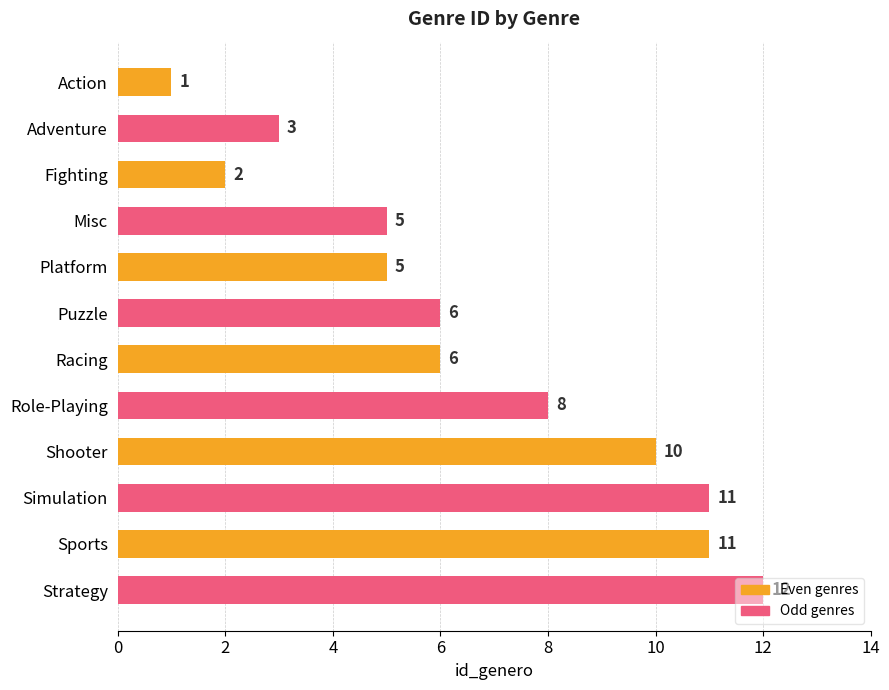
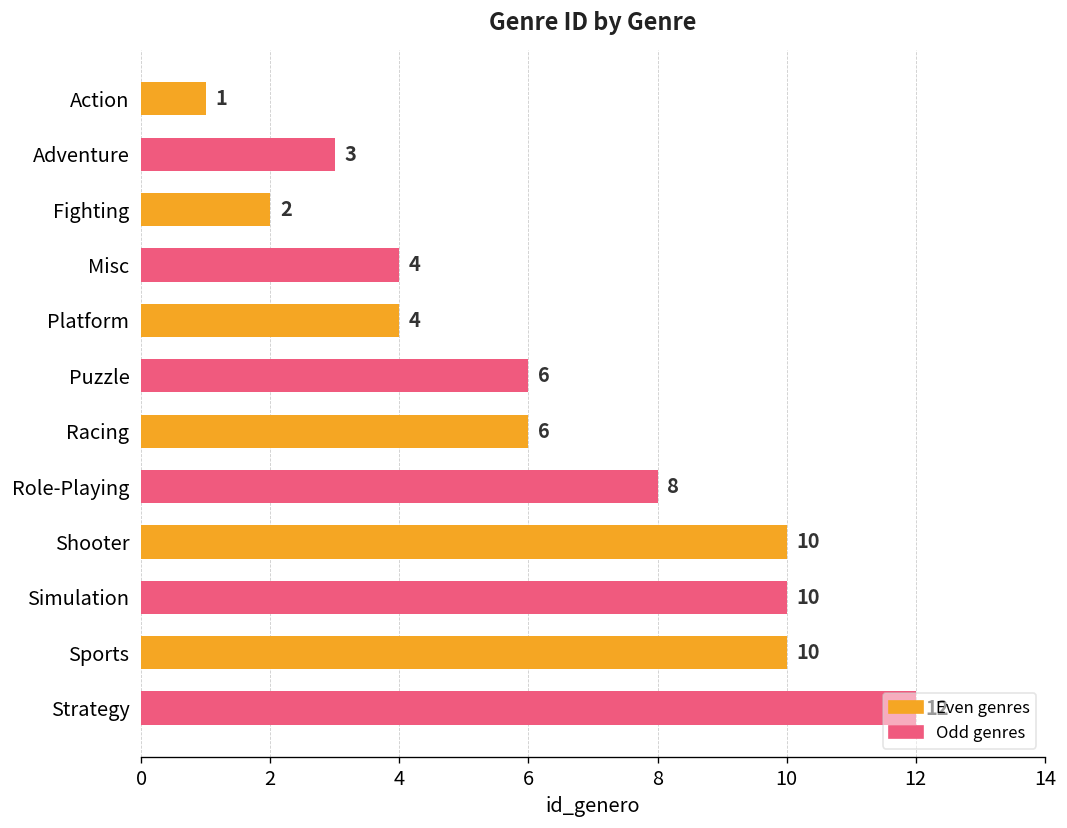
  {
    "Action": 1,
    "Adventure": 3,
    "Fighting": 2,
-   "Misc": 5,
-   "Platform": 5,
+   "Misc": 4,
+   "Platform": 4,
    "Puzzle": 6,
    "Racing": 6,
    "Role-Playing": 8,
    "Shooter": 10,
-   "Simulation": 11,
-   "Sports": 11
+   "Simulation": 10,
+   "Sports": 10
  }
